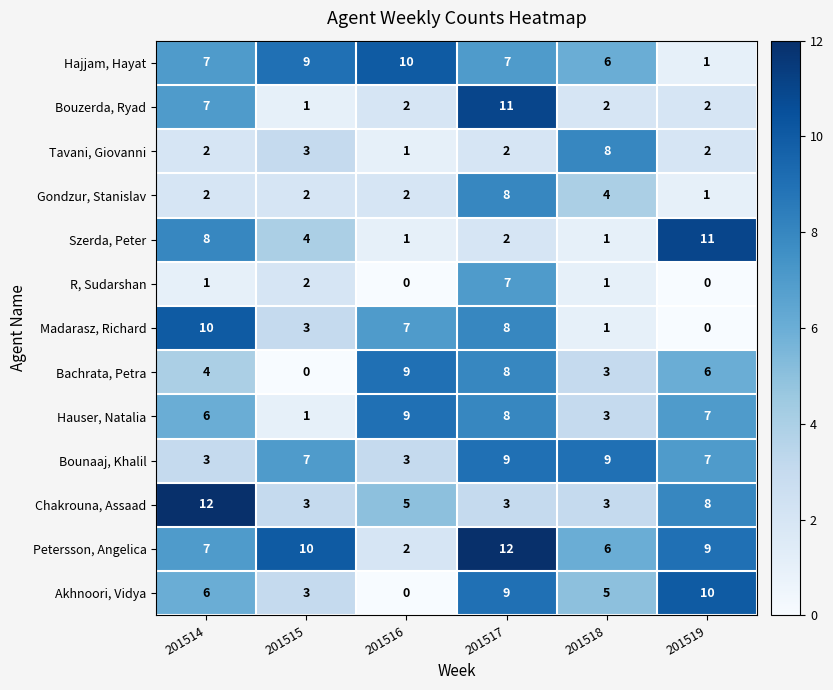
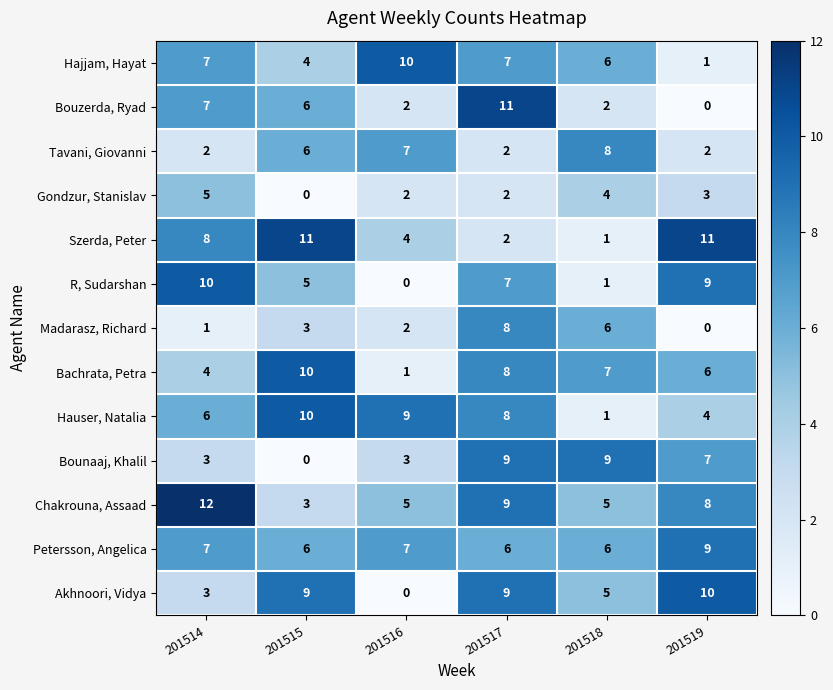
  {
    "Hajjam, Hayat": {
      "201514": 7,
-     "201515": 9,
+     "201515": 4,
      "201516": 10,
      "201517": 7,
      "201518": 6,
      "201519": 1
    },
    "Bouzerda, Ryad": {
      "201514": 7,
-     "201515": 1,
+     "201515": 6,
      "201516": 2,
      "201517": 11,
      "201518": 2,
-     "201519": 2
+     "201519": 0
    },
    "Tavani, Giovanni": {
      "201514": 2,
-     "201515": 3,
-     "201516": 1,
+     "201515": 6,
+     "201516": 7,
      "201517": 2,
      "201518": 8,
      "201519": 2
    },
    "Gondzur, Stanislav": {
-     "201514": 2,
-     "201515": 2,
+     "201514": 5,
+     "201515": 0,
      "201516": 2,
-     "201517": 8,
+     "201517": 2,
      "201518": 4,
-     "201519": 1
+     "201519": 3
    },
    "Szerda, Peter": {
      "201514": 8,
-     "201515": 4,
-     "201516": 1,
+     "201515": 11,
+     "201516": 4,
      "201517": 2,
      "201518": 1,
      "201519": 11
    },
    "R, Sudarshan": {
-     "201514": 1,
-     "201515": 2,
+     "201514": 10,
+     "201515": 5,
      "201516": 0,
      "201517": 7,
      "201518": 1,
-     "201519": 0
+     "201519": 9
    },
    "Madarasz, Richard": {
-     "201514": 10,
+     "201514": 1,
      "201515": 3,
-     "201516": 7,
+     "201516": 2,
      "201517": 8,
-     "201518": 1,
+     "201518": 6,
      "201519": 0
    },
    "Bachrata, Petra": {
      "201514": 4,
-     "201515": 0,
-     "201516": 9,
+     "201515": 10,
+     "201516": 1,
      "201517": 8,
-     "201518": 3,
+     "201518": 7,
      "201519": 6
    },
    "Hauser, Natalia": {
      "201514": 6,
-     "201515": 1,
+     "201515": 10,
      "201516": 9,
      "201517": 8,
-     "201518": 3,
-     "201519": 7
+     "201518": 1,
+     "201519": 4
    },
    "Bounaaj, Khalil": {
      "201514": 3,
-     "201515": 7,
+     "201515": 0,
      "201516": 3,
      "201517": 9,
      "201518": 9,
      "201519": 7
    },
    "Chakrouna, Assaad": {
      "201514": 12,
      "201515": 3,
      "201516": 5,
-     "201517": 3,
-     "201518": 3,
+     "201517": 9,
+     "201518": 5,
      "201519": 8
    },
    "Petersson, Angelica": {
      "201514": 7,
-     "201515": 10,
-     "201516": 2,
-     "201517": 12,
+     "201515": 6,
+     "201516": 7,
+     "201517": 6,
      "201518": 6,
      "201519": 9
    },
    "Akhnoori, Vidya": {
-     "201514": 6,
-     "201515": 3,
+     "201514": 3,
+     "201515": 9,
      "201516": 0,
      "201517": 9,
      "201518": 5,
      "201519": 10
    }
  }
